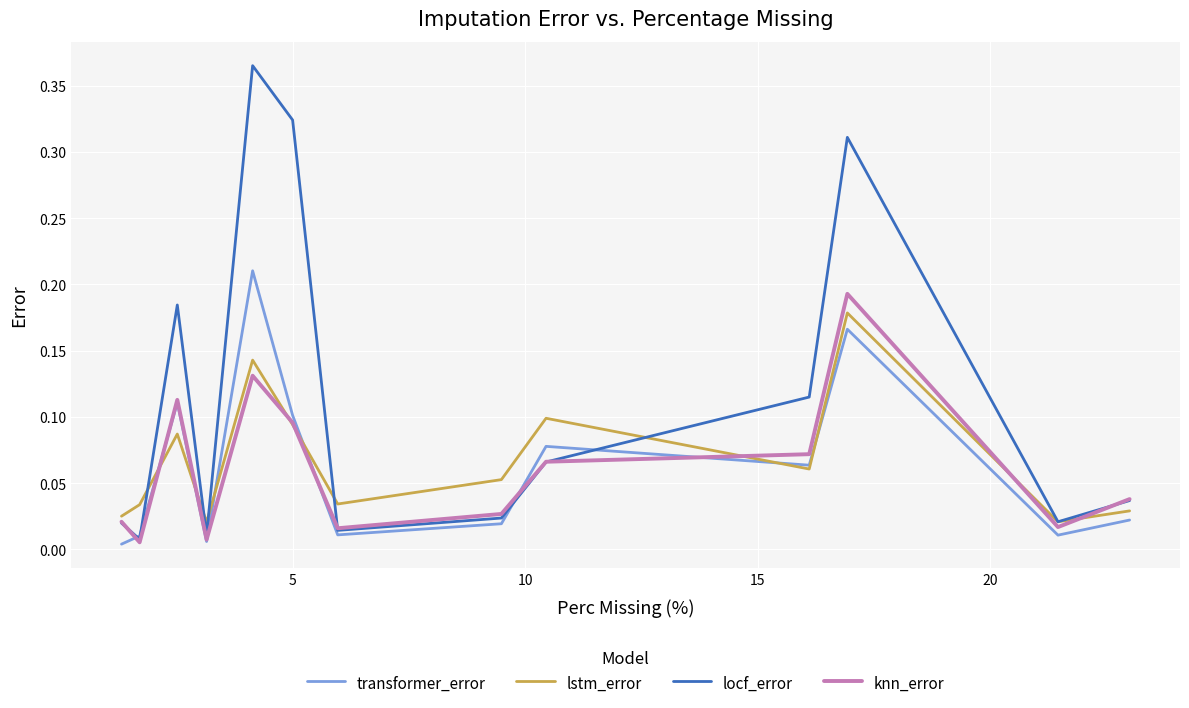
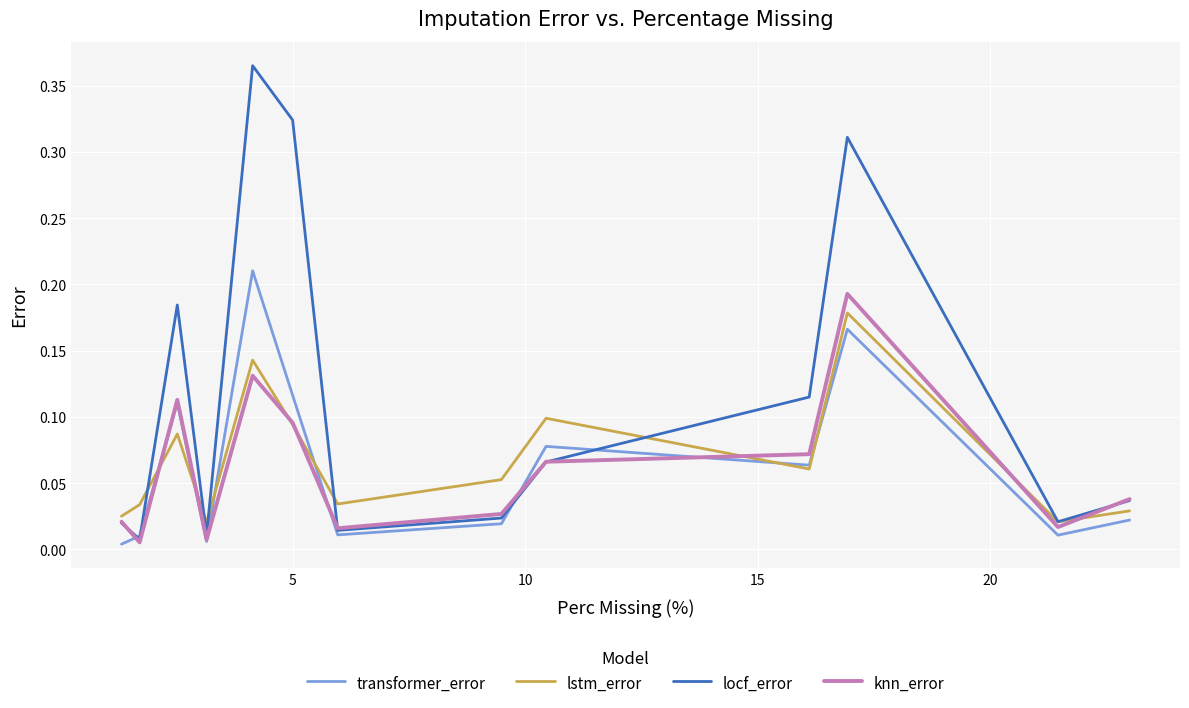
  {
    "transformer_error": {
-     "5": 0.101
+     "5": 0.116
    },
    "locf_error": {
      "5": 0.324
    }
  }
